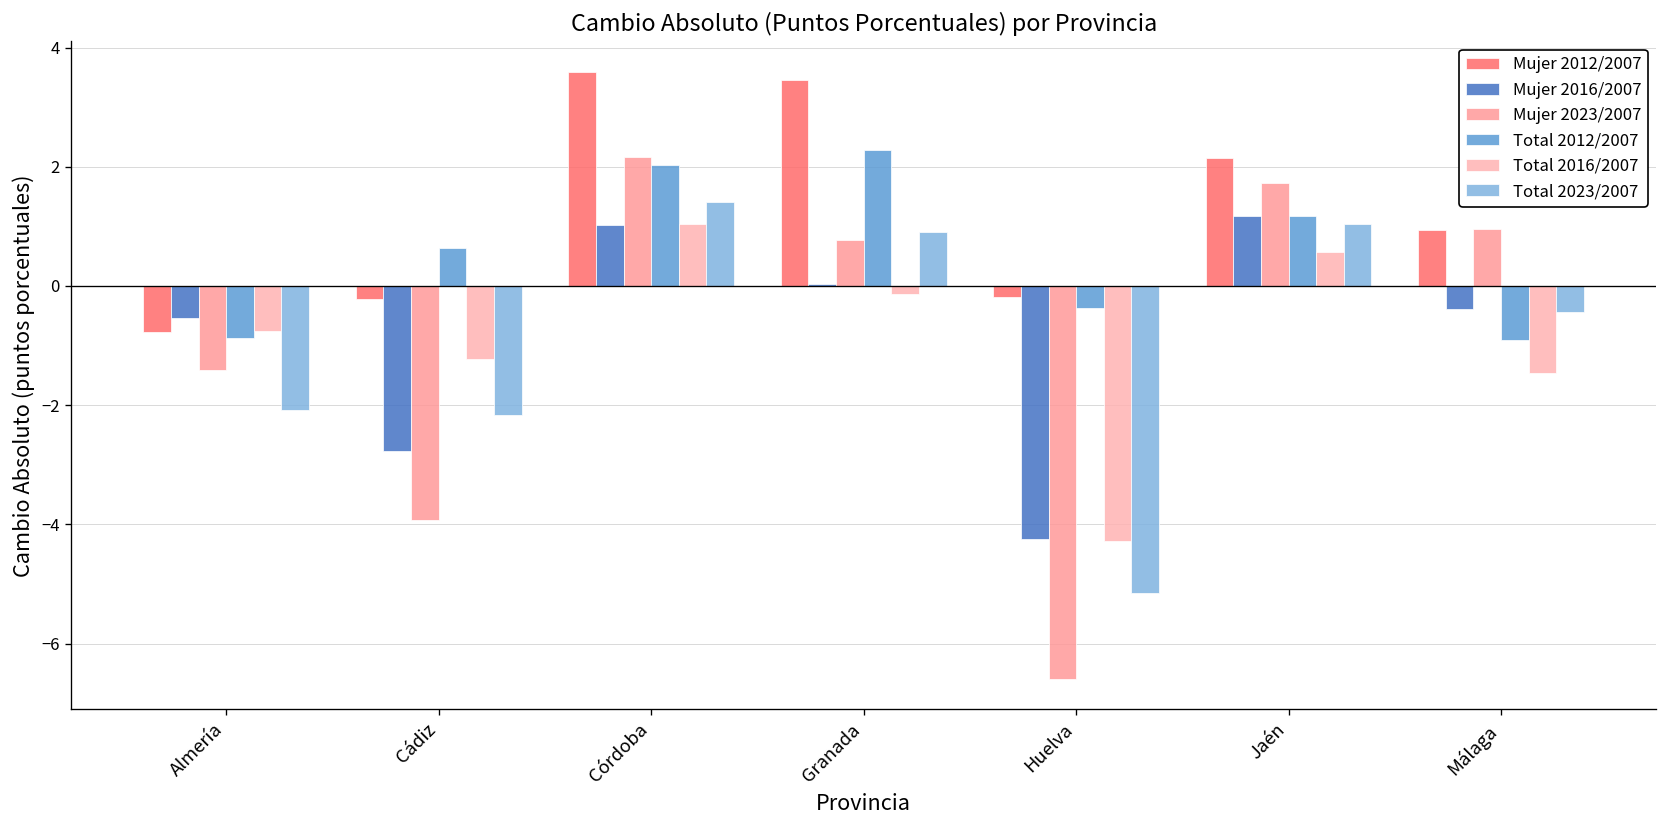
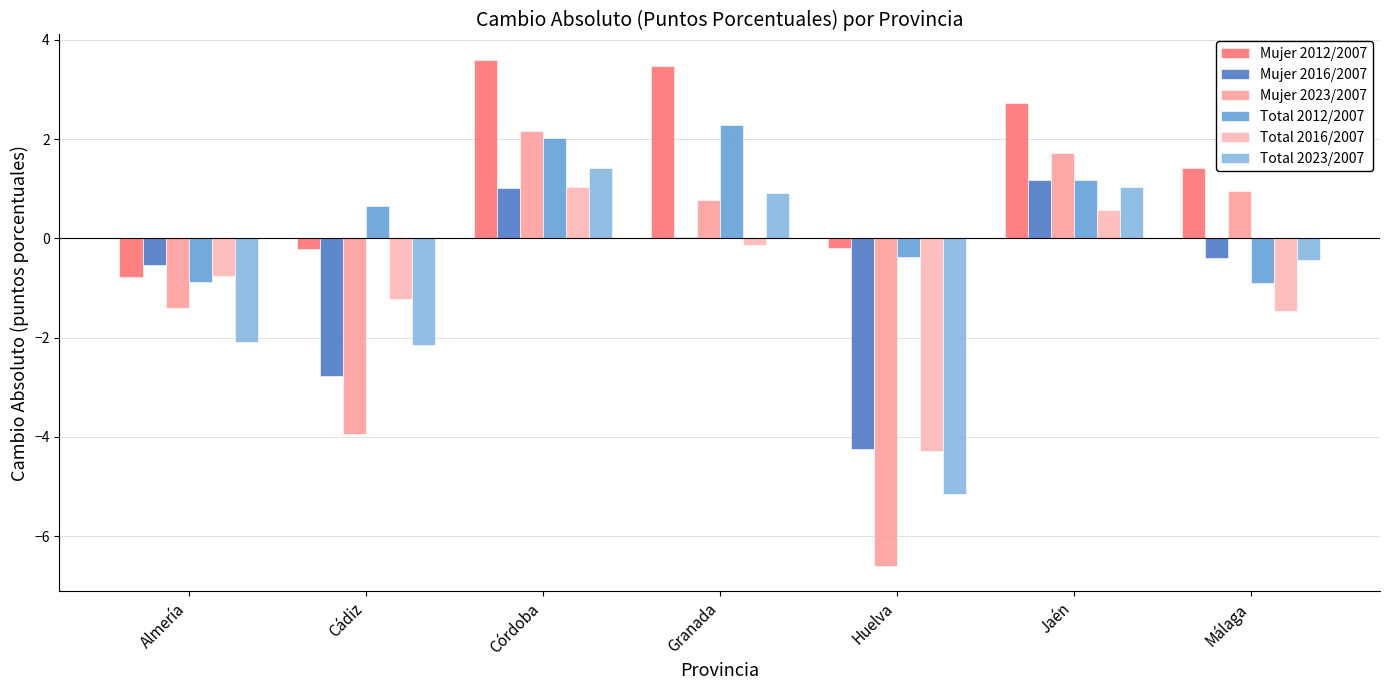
  {
    "Mujer 2012/2007": {
      "Almería": -0.8,
      "Cádiz": -0.2,
      "Córdoba": 3.6,
      "Granada": 3.5,
      "Huelva": -0.2,
-     "Jaén": 2.1,
-     "Málaga": 0.9
+     "Jaén": 2.7,
+     "Málaga": 1.4
    }
  }
